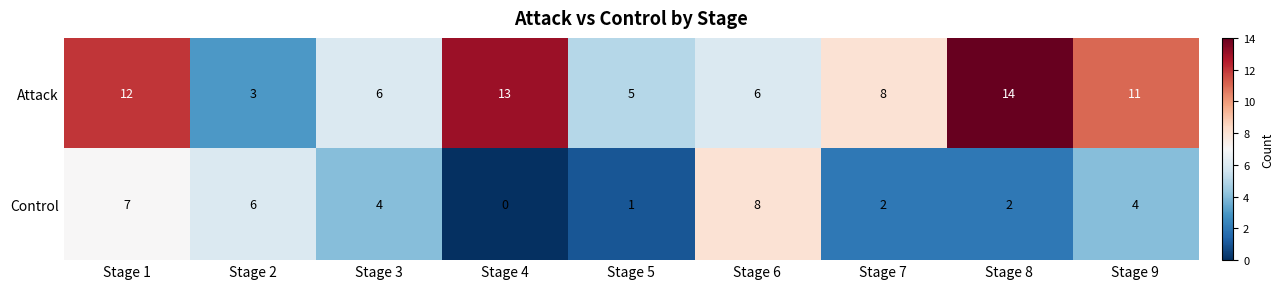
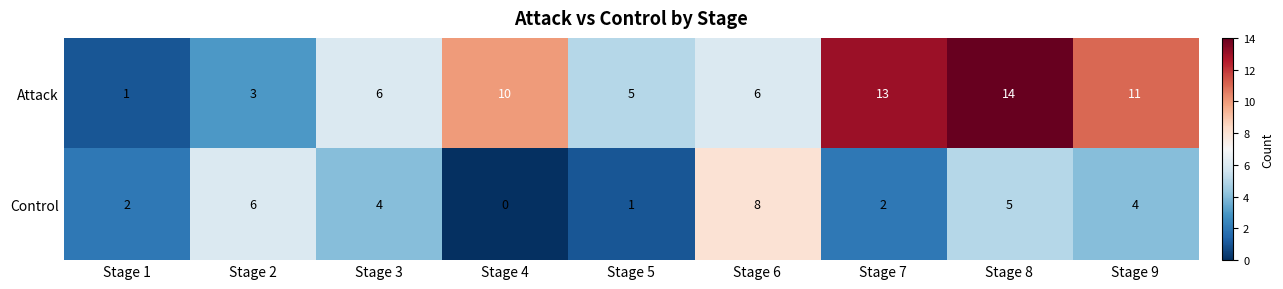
  {
    "Attack": {
-     "Stage 1": 12,
+     "Stage 1": 1,
      "Stage 2": 3,
      "Stage 3": 6,
-     "Stage 4": 13,
+     "Stage 4": 10,
      "Stage 5": 5,
      "Stage 6": 6,
-     "Stage 7": 8,
+     "Stage 7": 13,
      "Stage 8": 14,
      "Stage 9": 11
    },
    "Control": {
-     "Stage 1": 7,
+     "Stage 1": 2,
      "Stage 2": 6,
      "Stage 3": 4,
      "Stage 4": 0,
      "Stage 5": 1,
      "Stage 6": 8,
      "Stage 7": 2,
-     "Stage 8": 2,
+     "Stage 8": 5,
      "Stage 9": 4
    }
  }
